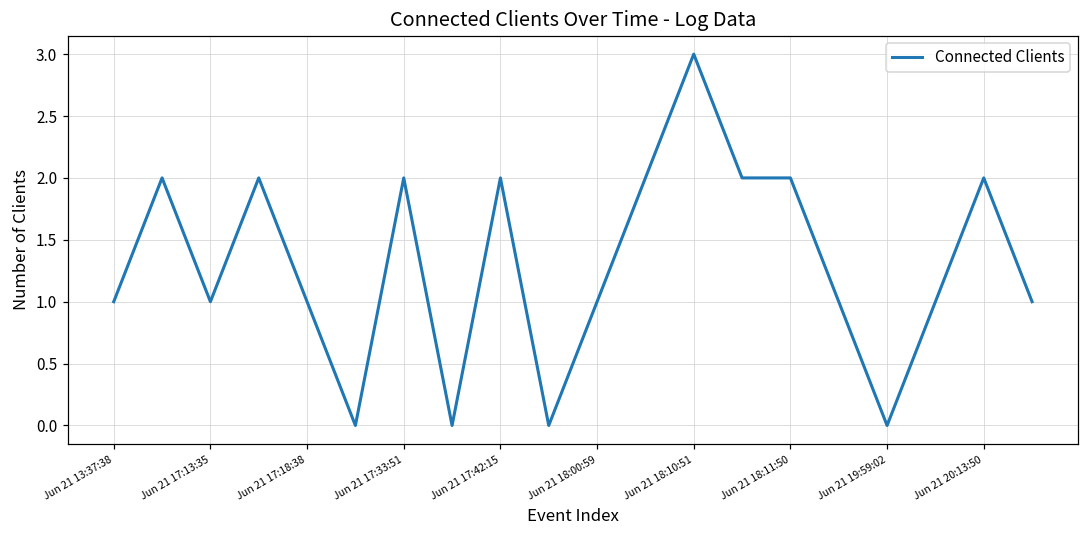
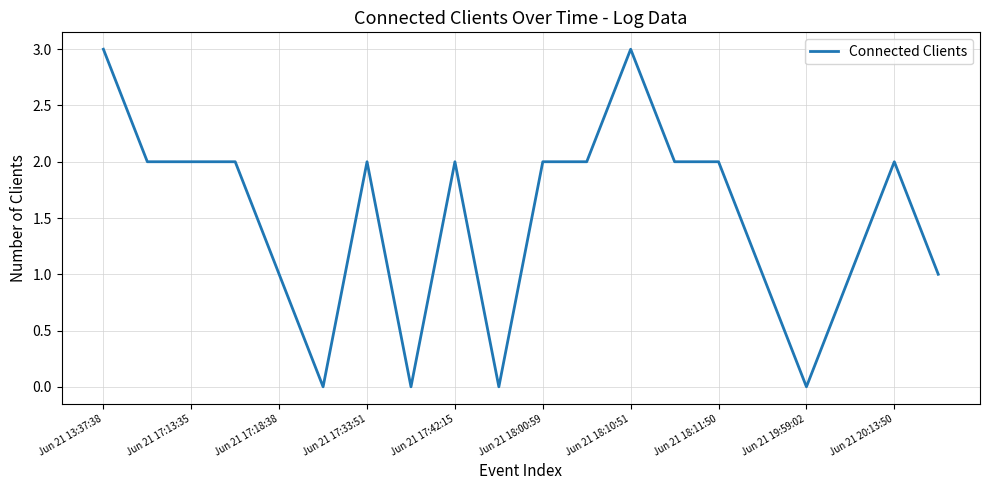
  {
-   "Jun 21 13:37:38": 1,
-   "Jun 21 17:13:35": 1,
+   "Jun 21 13:37:38": 3,
+   "Jun 21 17:13:35": 2,
    "Jun 21 17:18:38": 1,
    "Jun 21 17:33:51": 2,
    "Jun 21 17:42:15": 2,
-   "Jun 21 18:00:59": 1,
+   "Jun 21 18:00:59": 2,
    "Jun 21 18:10:51": 3,
    "Jun 21 18:11:50": 2,
    "Jun 21 19:59:02": 0,
    "Jun 21 20:13:50": 2
  }
